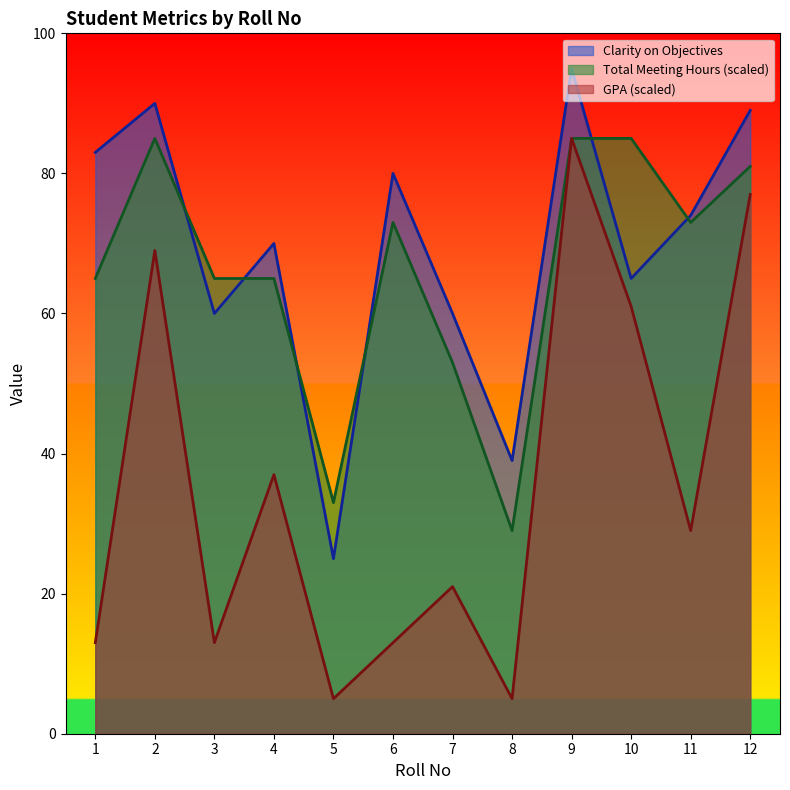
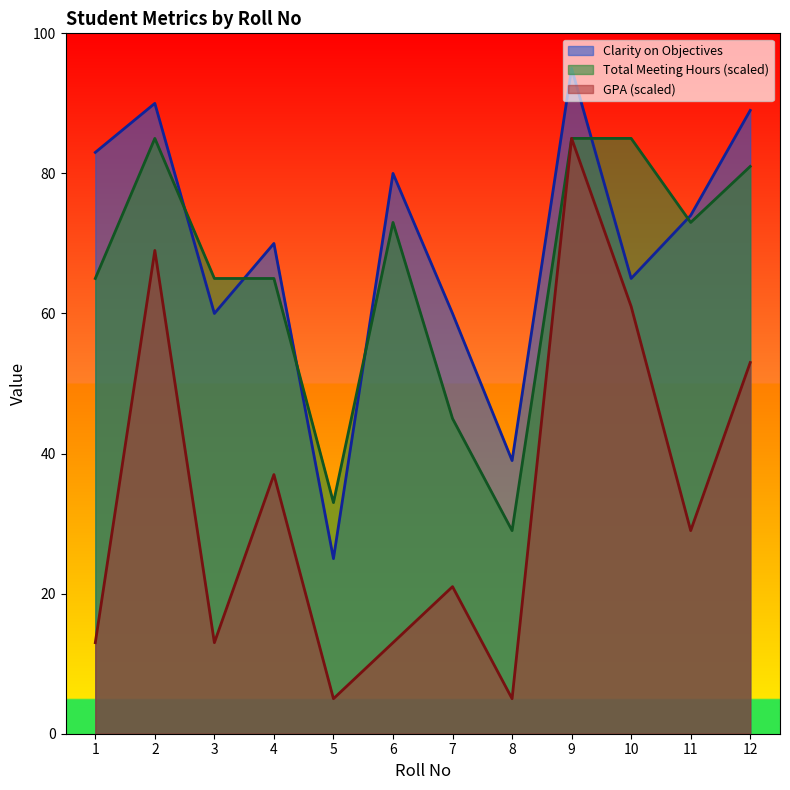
  {
    "Clarity on Objectives": {
      "1": 83,
      "2": 90,
      "3": 60,
      "4": 70,
      "5": 25,
      "6": 80,
      "7": 60,
      "8": 39,
      "10": 65,
      "11": 74,
      "12": 89
    },
    "Total Meeting Hours (scaled)": {
      "1": 65,
      "2": 85,
      "3": 65,
      "4": 65,
      "5": 33,
      "6": 73,
-     "7": 53,
+     "7": 45,
      "8": 29,
      "10": 85,
      "11": 73,
      "12": 81
    },
    "GPA (scaled)": {
      "1": 13,
      "2": 69,
      "3": 13,
      "4": 37,
      "5": 5,
      "6": 13,
      "7": 21,
      "8": 5,
      "10": 61,
      "11": 29,
-     "12": 77
+     "12": 53
    }
  }
